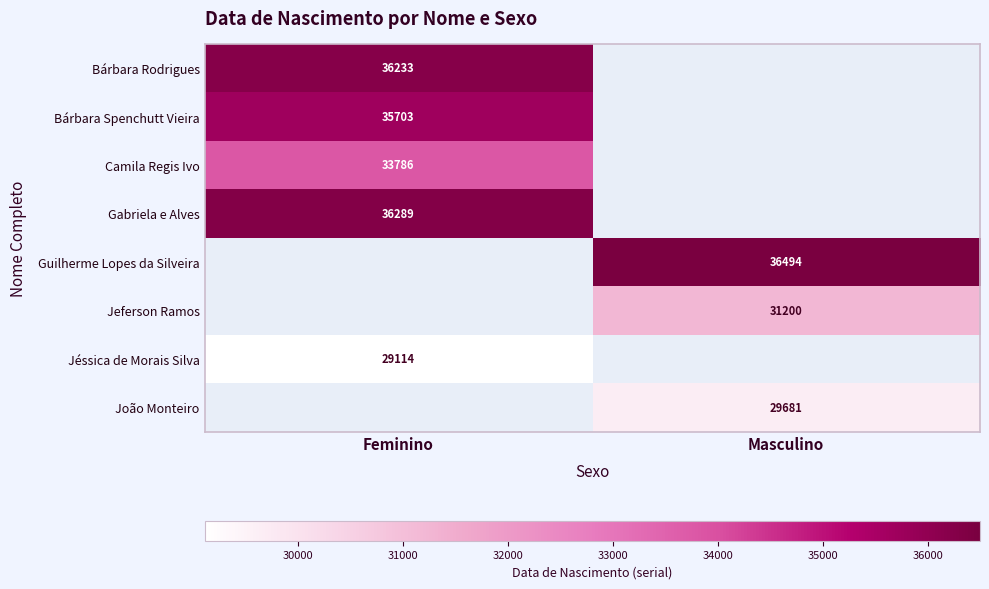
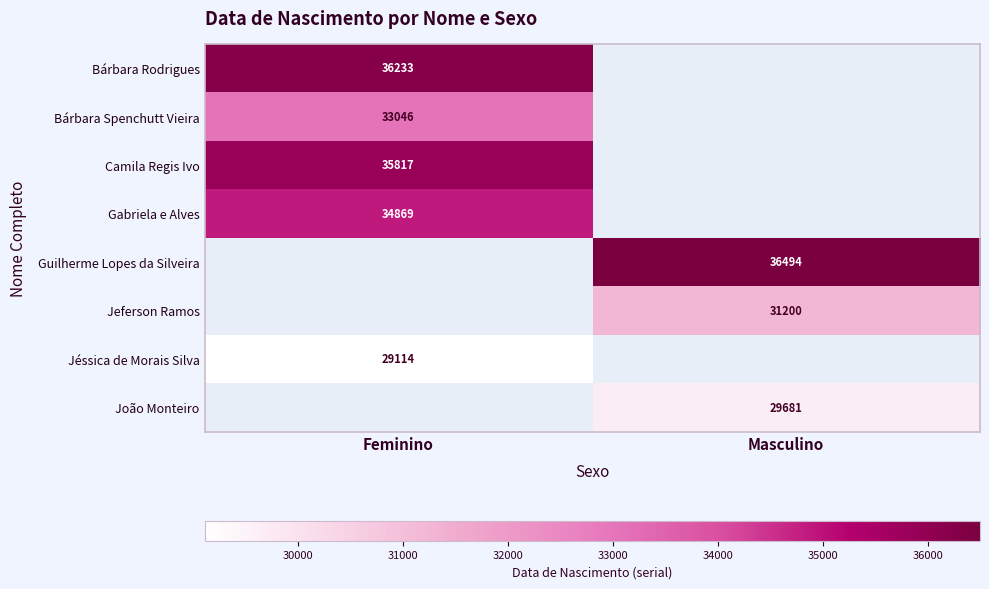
  {
    "Bárbara Rodrigues": {
      "Feminino": 36233
    },
    "Bárbara Spenchutt Vieira": {
-     "Feminino": 35703
+     "Feminino": 33046
    },
    "Camila Regis Ivo": {
-     "Feminino": 33786
+     "Feminino": 35817
    },
    "Gabriela e Alves": {
-     "Feminino": 36289
+     "Feminino": 34869
    },
    "Guilherme Lopes da Silveira": {
      "Masculino": 36494
    },
    "Jeferson Ramos": {
      "Masculino": 31200
    },
    "Jéssica de Morais Silva": {
      "Feminino": 29114
    },
    "João Monteiro": {
      "Masculino": 29681
    }
  }
